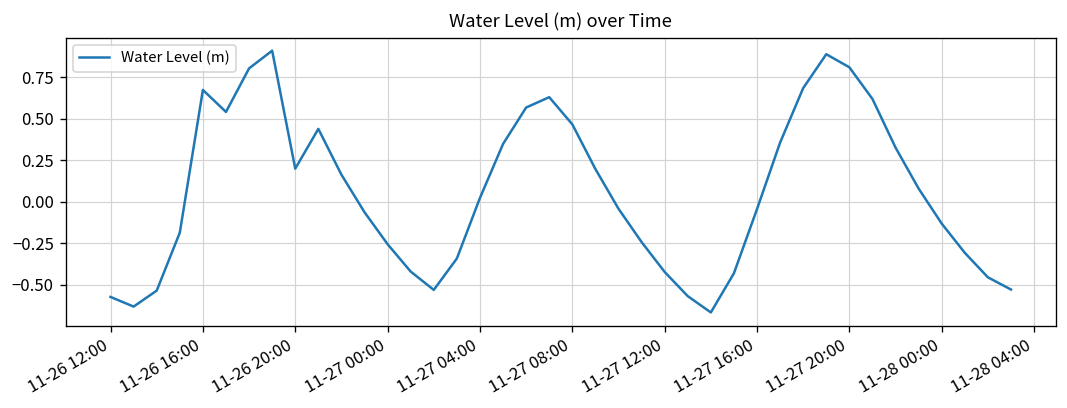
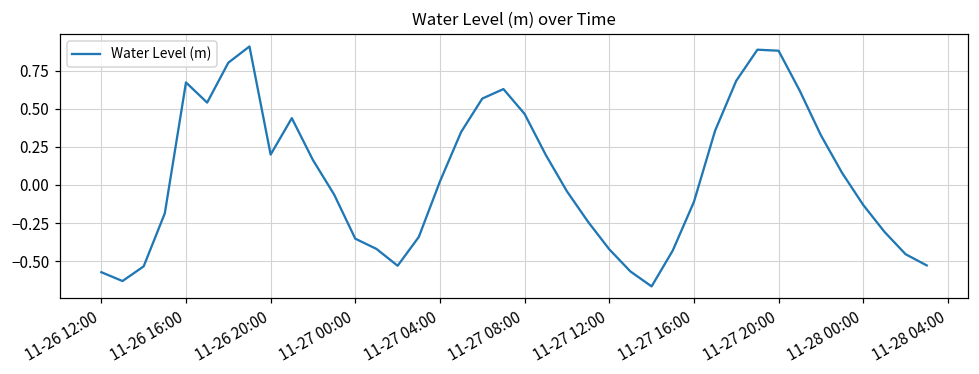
  {
    "11-26 12:00": -0.57,
    "11-26 16:00": 0.67,
    "11-26 20:00": 0.20,
-   "11-27 00:00": -0.26,
+   "11-27 00:00": -0.35,
    "11-27 04:00": 0.02,
    "11-27 08:00": 0.47,
    "11-27 12:00": -0.42,
-   "11-27 16:00": -0.04,
-   "11-27 20:00": 0.81,
+   "11-27 16:00": -0.11,
+   "11-27 20:00": 0.88,
    "11-28 00:00": -0.13
  }
